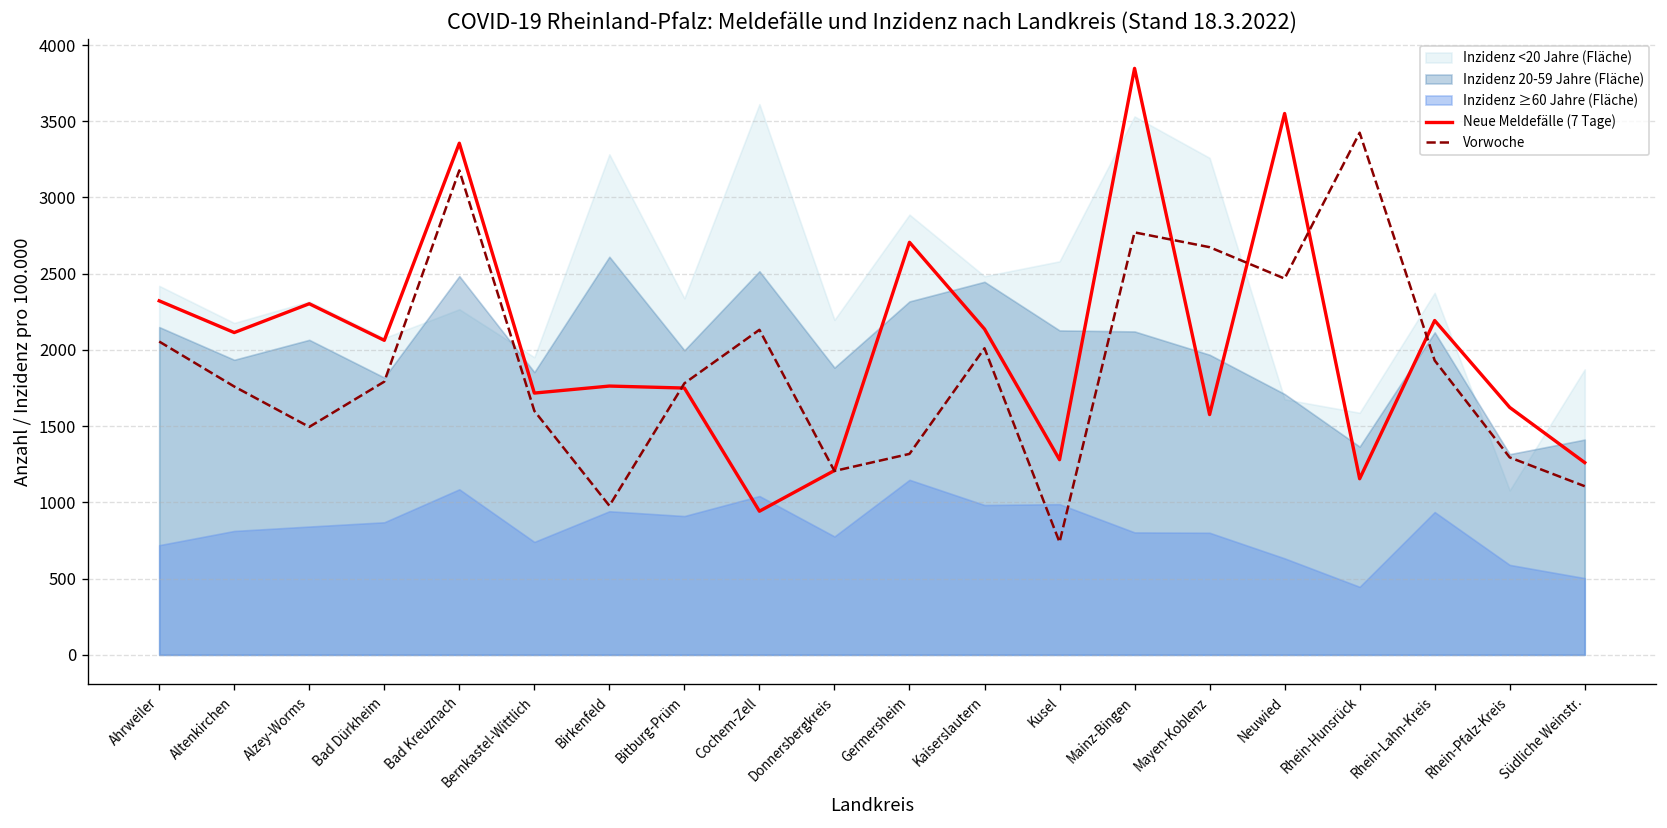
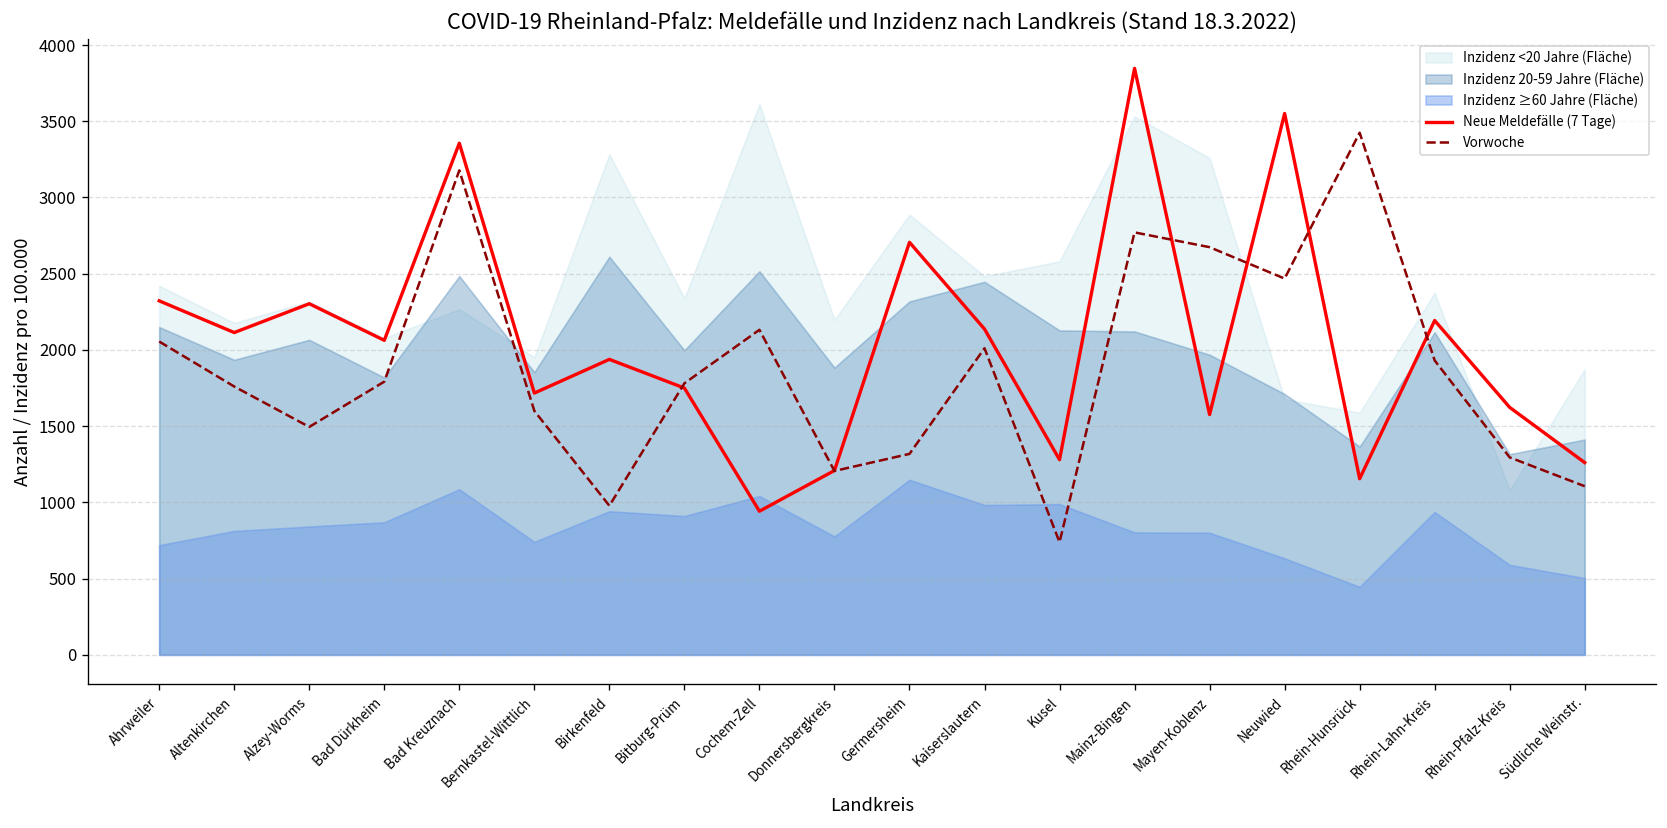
  {
    "Neue Meldefälle (7 Tage)": {
      "Ahrweiler": 2320,
      "Altenkirchen": 2110,
      "Bad Kreuznach": 3360,
      "Bernkastel-Wittlich": 1720,
-     "Birkenfeld": 1760,
+     "Birkenfeld": 1940,
      "Bitburg-Prüm": 1750,
      "Cochem-Zell": 940,
      "Germersheim": 2710,
      "Kaiserslautern": 2140,
      "Kusel": 1280,
      "Mainz-Bingen": 3850,
      "Mayen-Koblenz": 1580,
      "Neuwied": 3550,
      "Rhein-Hunsrück": 1160,
      "Rhein-Lahn-Kreis": 2190,
      "Rhein-Pfalz-Kreis": 1620,
      "Südliche Weinstr.": 1260
    },
    "Inzidenz <20 Jahre (Fläche)": {
      "Ahrweiler": 2420,
      "Altenkirchen": 2180,
      "Bad Kreuznach": 2270,
      "Bernkastel-Wittlich": 1950,
      "Birkenfeld": 3280,
      "Bitburg-Prüm": 2340,
      "Cochem-Zell": 3610,
      "Donnersbergkreis": 2200,
      "Germersheim": 2890,
      "Kaiserslautern": 2480,
      "Kusel": 2580,
      "Mainz-Bingen": 3530,
      "Mayen-Koblenz": 3260,
      "Neuwied": 1680,
      "Rhein-Hunsrück": 1590,
      "Rhein-Lahn-Kreis": 2370,
      "Rhein-Pfalz-Kreis": 1080,
      "Südliche Weinstr.": 1870
    },
    "Vorwoche": {
      "Ahrweiler": 2060,
      "Altenkirchen": 1760,
      "Alzey-Worms": 1500,
      "Bad Dürkheim": 1790,
      "Bad Kreuznach": 3180,
      "Bernkastel-Wittlich": 1600,
      "Birkenfeld": 980,
      "Bitburg-Prüm": 1780,
      "Cochem-Zell": 2130,
      "Germersheim": 1320,
      "Kaiserslautern": 2010,
      "Kusel": 740,
      "Mainz-Bingen": 2770,
      "Mayen-Koblenz": 2670,
      "Neuwied": 2470,
      "Rhein-Hunsrück": 3430,
      "Rhein-Lahn-Kreis": 1930,
      "Rhein-Pfalz-Kreis": 1300,
      "Südliche Weinstr.": 1110
    }
  }
